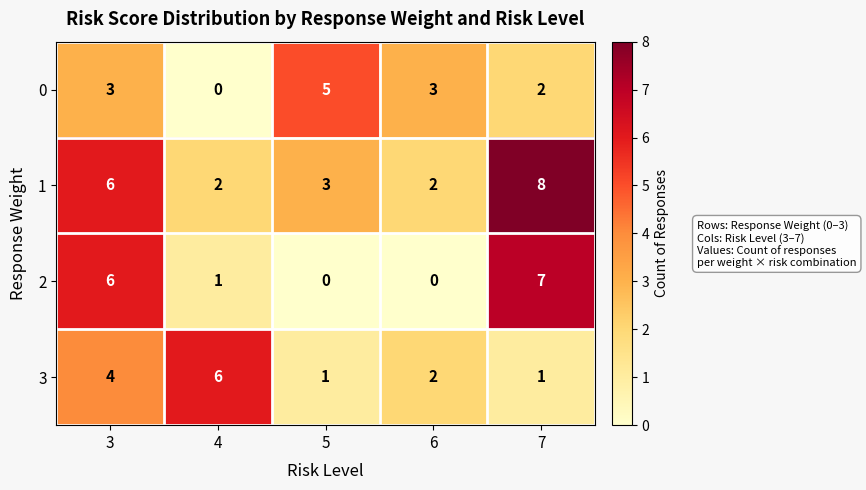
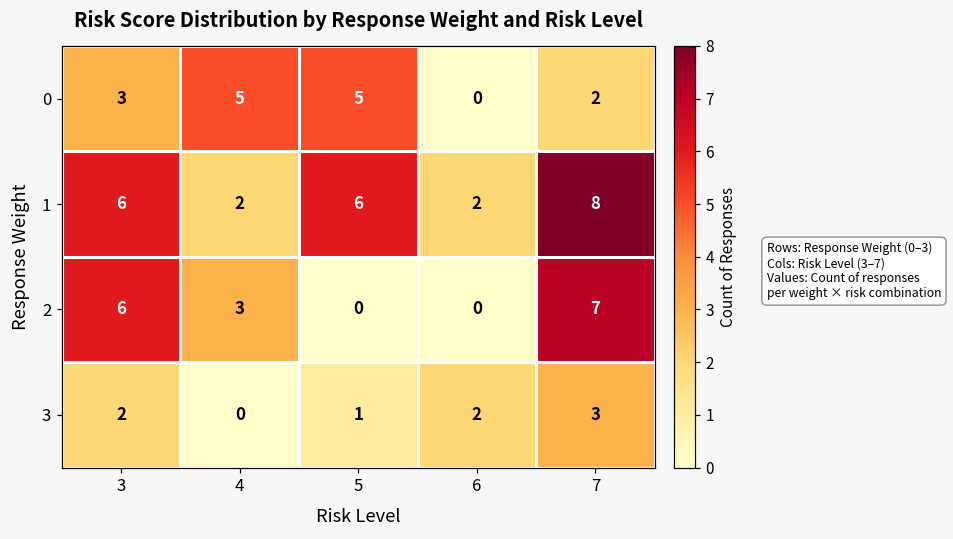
  {
    "0": {
      "3": 3,
-     "4": 0,
+     "4": 5,
      "5": 5,
-     "6": 3,
+     "6": 0,
      "7": 2
    },
    "1": {
      "3": 6,
      "4": 2,
-     "5": 3,
+     "5": 6,
      "6": 2,
      "7": 8
    },
    "2": {
      "3": 6,
-     "4": 1,
+     "4": 3,
      "5": 0,
      "6": 0,
      "7": 7
    },
    "3": {
-     "3": 4,
-     "4": 6,
+     "3": 2,
+     "4": 0,
      "5": 1,
      "6": 2,
-     "7": 1
+     "7": 3
    }
  }
